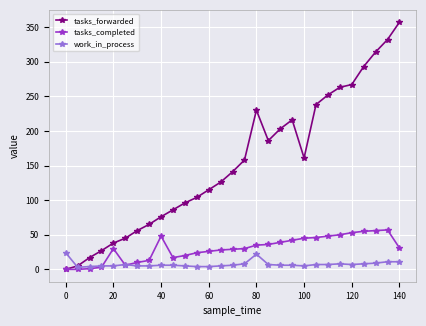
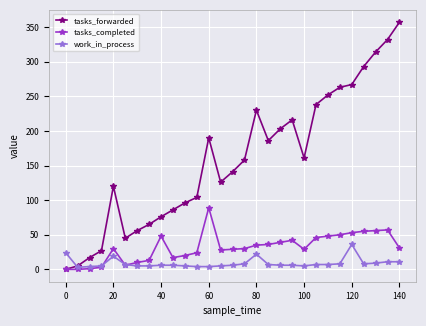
  {
    "tasks_forwarded": {
-     "20": 40,
+     "20": 120,
      "40": 80,
-     "60": 120,
+     "60": 190,
      "80": 230,
      "100": 160,
      "120": 270,
      "140": 360
    },
    "tasks_completed": {
      "20": 30,
      "40": 50,
-     "60": 30,
+     "60": 90,
      "80": 40,
-     "100": 50,
+     "100": 30,
      "120": 50,
      "140": 30
    },
    "work_in_process": {
      "0": 20,
-     "20": 10,
+     "20": 20,
      "40": 10,
      "60": 0,
      "80": 20,
      "100": 10,
-     "120": 10,
+     "120": 40,
      "140": 10
    }
  }
